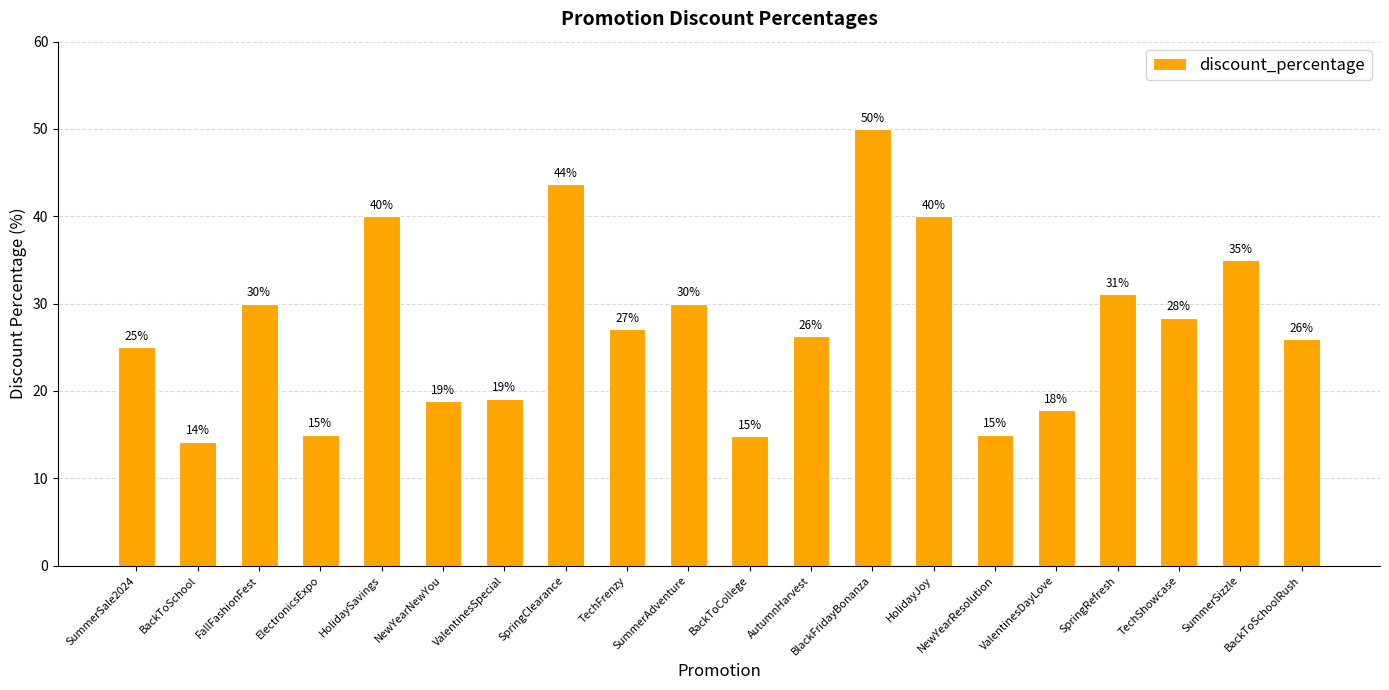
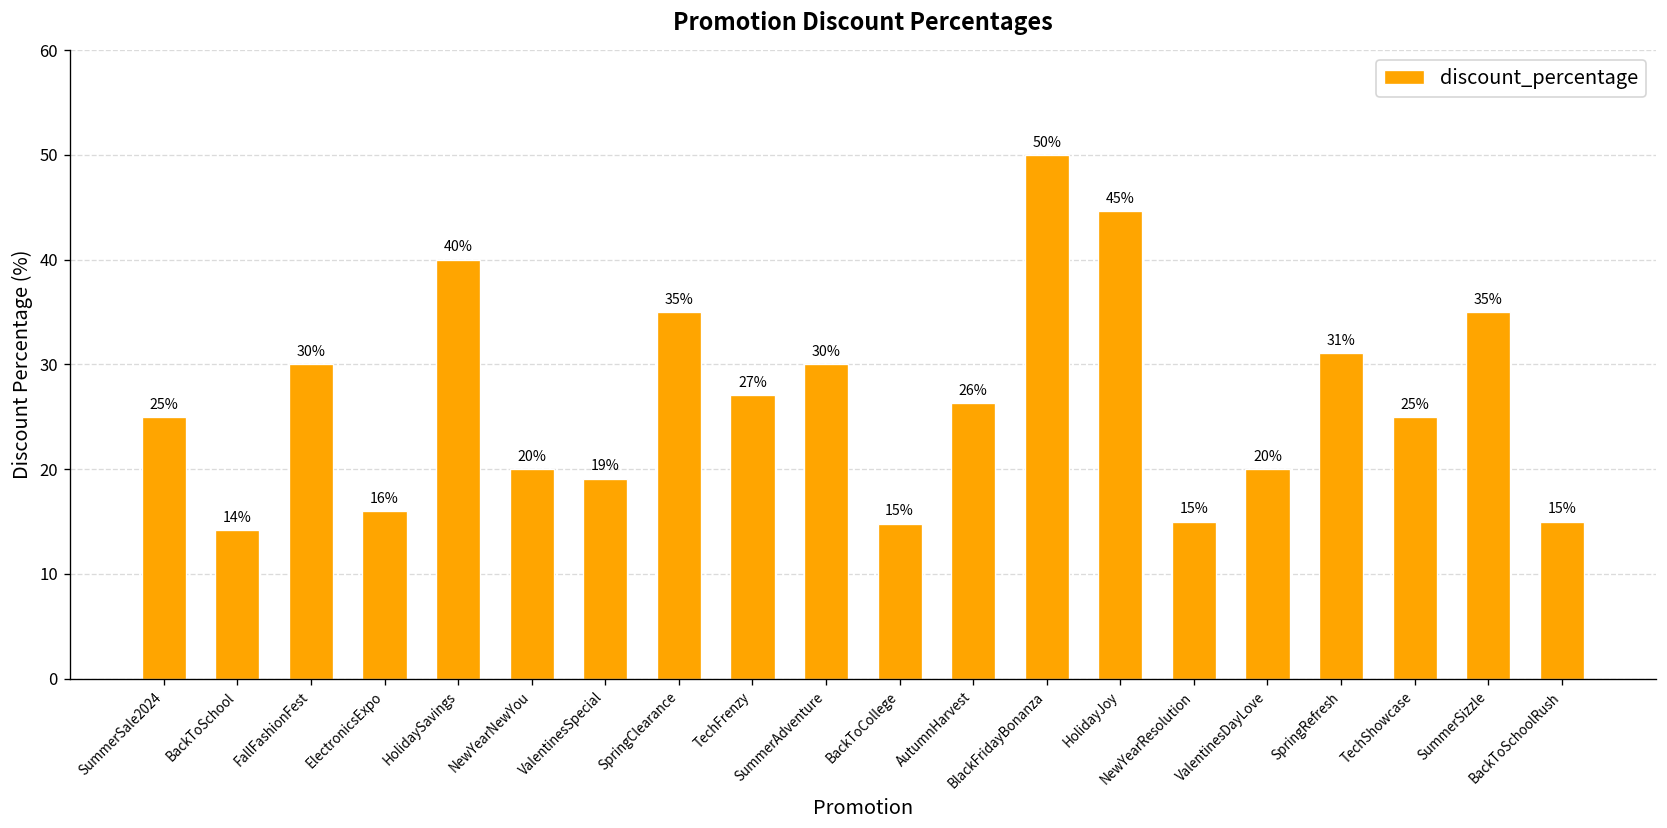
  {
    "SummerSale2024": "25%",
    "BackToSchool": "14%",
    "FallFashionFest": "30%",
-   "ElectronicsExpo": "15%",
+   "ElectronicsExpo": "16%",
    "HolidaySavings": "40%",
-   "NewYearNewYou": "19%",
+   "NewYearNewYou": "20%",
    "ValentinesSpecial": "19%",
-   "SpringClearance": "44%",
+   "SpringClearance": "35%",
    "TechFrenzy": "27%",
    "SummerAdventure": "30%",
    "BackToCollege": "15%",
    "AutumnHarvest": "26%",
    "BlackFridayBonanza": "50%",
-   "HolidayJoy": "40%",
+   "HolidayJoy": "45%",
    "NewYearResolution": "15%",
-   "ValentinesDayLove": "18%",
+   "ValentinesDayLove": "20%",
    "SpringRefresh": "31%",
-   "TechShowcase": "28%",
+   "TechShowcase": "25%",
    "SummerSizzle": "35%",
-   "BackToSchoolRush": "26%"
+   "BackToSchoolRush": "15%"
  }
